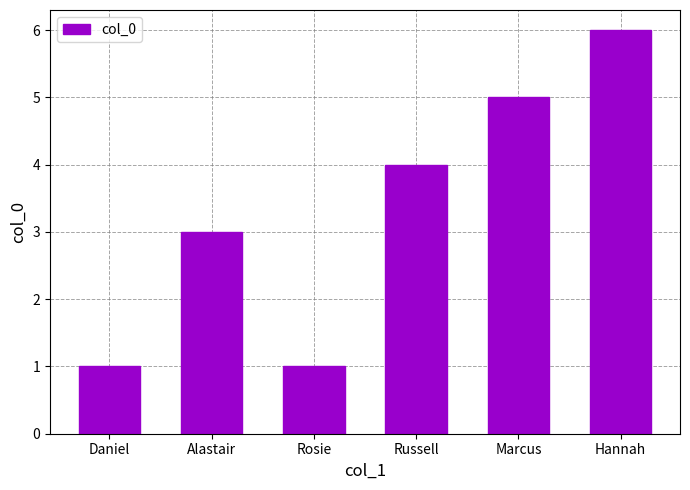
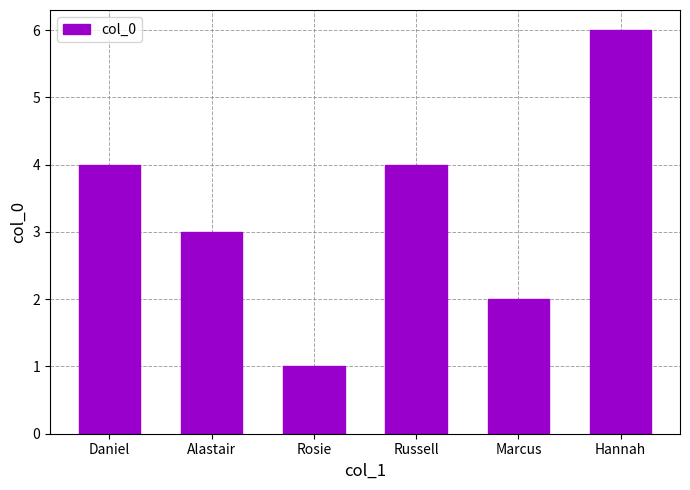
  {
-   "Daniel": 1,
+   "Daniel": 4,
    "Alastair": 3,
    "Rosie": 1,
    "Russell": 4,
-   "Marcus": 5,
+   "Marcus": 2,
    "Hannah": 6
  }
